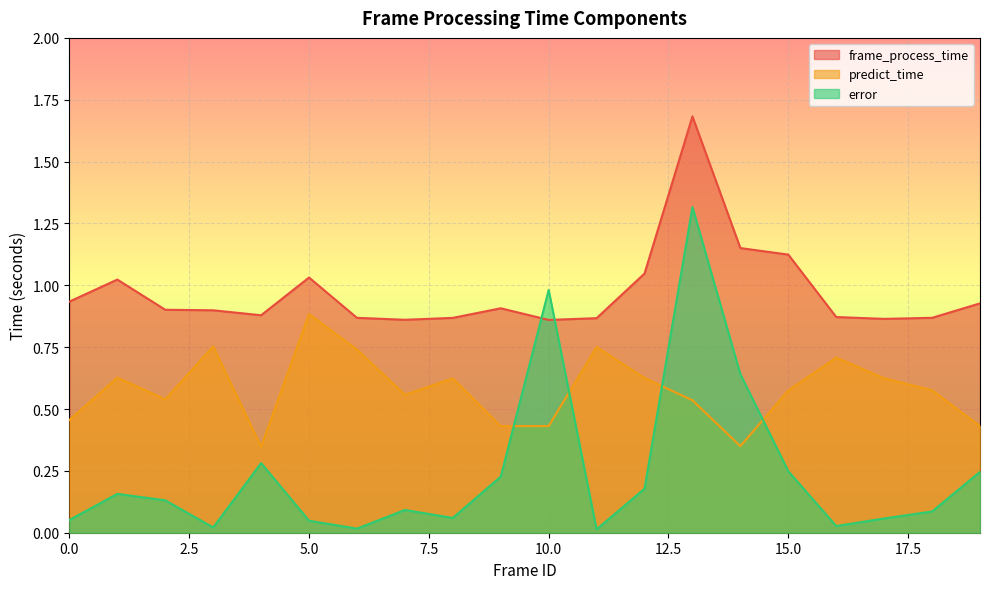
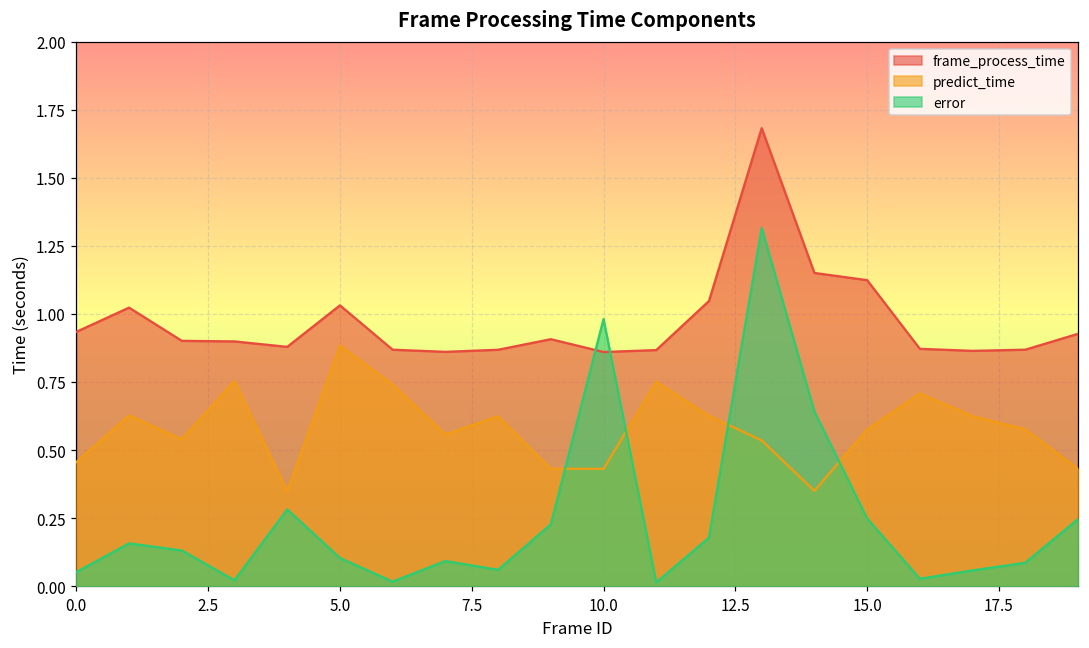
  {
    "frame_process_time": {
      "0.0": 0.93,
      "5.0": 1.03,
      "10.0": 0.86,
      "15.0": 1.12
    },
    "predict_time": {
      "0.0": 0.46,
      "5.0": 0.88,
      "10.0": 0.43,
      "15.0": 0.58
    },
    "error": {
      "0.0": 0.05,
-     "5.0": 0.05,
+     "5.0": 0.10,
      "10.0": 0.98,
      "15.0": 0.25
    }
  }
